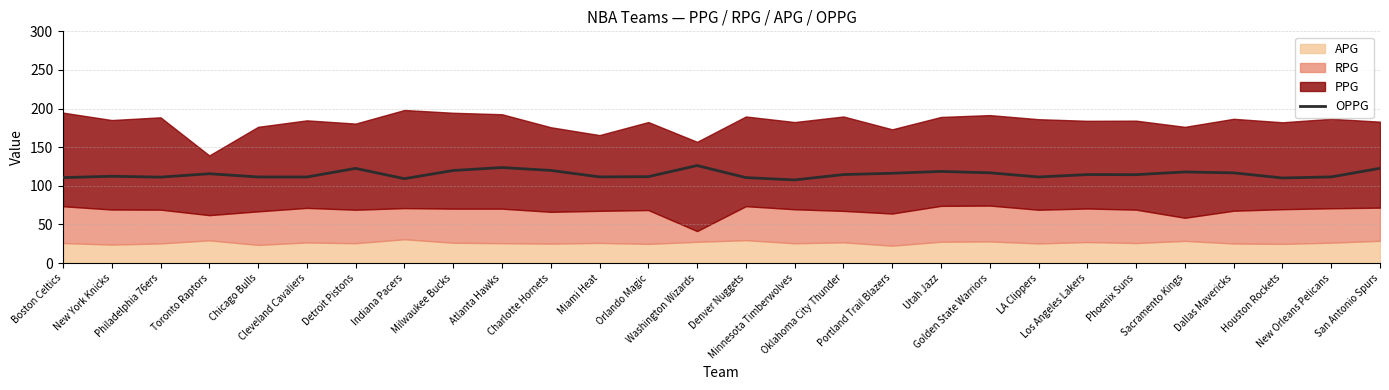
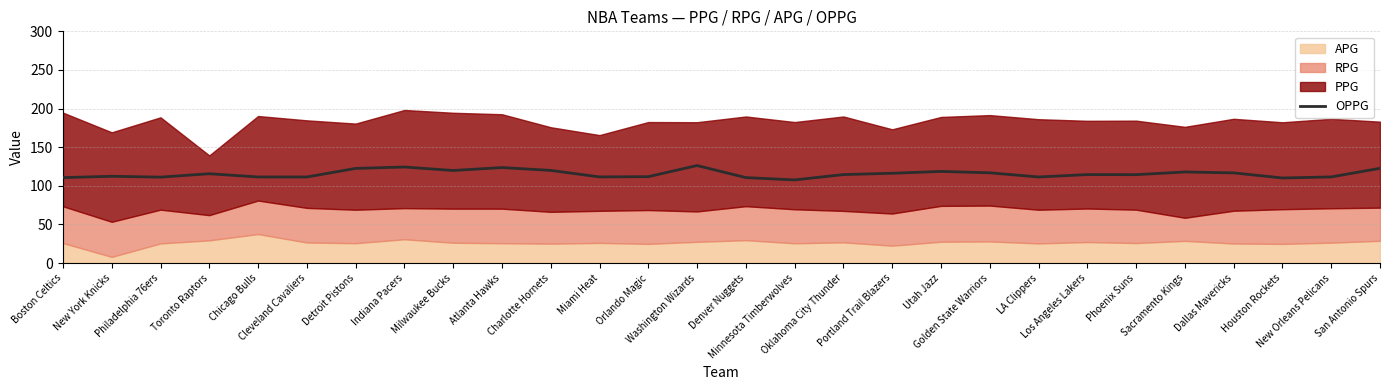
  {
    "OPPG": {
      "Boston Celtics": 110,
      "New York Knicks": 110,
      "Philadelphia 76ers": 110,
      "Toronto Raptors": 120,
      "Chicago Bulls": 110,
      "Cleveland Cavaliers": 110,
      "Detroit Pistons": 120,
-     "Indiana Pacers": 110,
+     "Indiana Pacers": 120,
      "Milwaukee Bucks": 120,
      "Atlanta Hawks": 120,
      "Charlotte Hornets": 120,
      "Miami Heat": 110,
      "Orlando Magic": 110,
      "Washington Wizards": 130,
      "Denver Nuggets": 110,
      "Minnesota Timberwolves": 110,
      "Oklahoma City Thunder": 110,
      "Portland Trail Blazers": 120,
      "Utah Jazz": 120,
      "Golden State Warriors": 120,
      "LA Clippers": 110,
      "Los Angeles Lakers": 110,
      "Phoenix Suns": 110,
      "Sacramento Kings": 120,
      "Dallas Mavericks": 120,
      "Houston Rockets": 110,
      "New Orleans Pelicans": 110,
      "San Antonio Spurs": 120
    },
    "APG": {
      "Boston Celtics": 30,
-     "New York Knicks": 20,
+     "New York Knicks": 10,
      "Philadelphia 76ers": 30,
      "Toronto Raptors": 30,
-     "Chicago Bulls": 20,
+     "Chicago Bulls": 40,
      "Cleveland Cavaliers": 30,
      "Detroit Pistons": 30,
      "Indiana Pacers": 30,
      "Milwaukee Bucks": 30,
      "Atlanta Hawks": 30,
      "Charlotte Hornets": 30,
      "Miami Heat": 30,
      "Orlando Magic": 20,
      "Washington Wizards": 30,
      "Denver Nuggets": 30,
      "Minnesota Timberwolves": 30,
      "Oklahoma City Thunder": 30,
      "Portland Trail Blazers": 20,
      "Utah Jazz": 30,
      "Golden State Warriors": 30,
      "LA Clippers": 30,
      "Los Angeles Lakers": 30,
      "Phoenix Suns": 30,
      "Sacramento Kings": 30,
      "Dallas Mavericks": 30,
      "Houston Rockets": 20,
      "New Orleans Pelicans": 30,
      "San Antonio Spurs": 30
    },
    "RPG": {
      "Boston Celtics": 50,
      "New York Knicks": 50,
      "Philadelphia 76ers": 40,
      "Toronto Raptors": 30,
      "Chicago Bulls": 40,
      "Cleveland Cavaliers": 40,
      "Detroit Pistons": 40,
      "Indiana Pacers": 40,
      "Milwaukee Bucks": 40,
      "Atlanta Hawks": 40,
      "Charlotte Hornets": 40,
      "Miami Heat": 40,
      "Orlando Magic": 40,
-     "Washington Wizards": 10,
+     "Washington Wizards": 40,
      "Denver Nuggets": 40,
      "Minnesota Timberwolves": 40,
      "Oklahoma City Thunder": 40,
      "Portland Trail Blazers": 40,
      "Utah Jazz": 50,
      "Golden State Warriors": 50,
      "LA Clippers": 40,
      "Los Angeles Lakers": 40,
      "Phoenix Suns": 40,
      "Sacramento Kings": 30,
      "Dallas Mavericks": 40,
      "Houston Rockets": 40,
      "New Orleans Pelicans": 40,
      "San Antonio Spurs": 40
    },
    "PPG": {
      "Boston Celtics": 120,
      "New York Knicks": 120,
      "Philadelphia 76ers": 120,
      "Toronto Raptors": 80,
      "Chicago Bulls": 110,
      "Cleveland Cavaliers": 110,
      "Detroit Pistons": 110,
      "Indiana Pacers": 130,
      "Milwaukee Bucks": 120,
      "Atlanta Hawks": 120,
      "Charlotte Hornets": 110,
      "Miami Heat": 100,
      "Orlando Magic": 110,
      "Washington Wizards": 120,
      "Denver Nuggets": 120,
      "Minnesota Timberwolves": 110,
      "Oklahoma City Thunder": 120,
      "Portland Trail Blazers": 110,
      "Utah Jazz": 120,
      "Golden State Warriors": 120,
      "LA Clippers": 120,
      "Los Angeles Lakers": 110,
      "Phoenix Suns": 120,
      "Sacramento Kings": 120,
      "Dallas Mavericks": 120,
      "Houston Rockets": 110,
      "New Orleans Pelicans": 120,
      "San Antonio Spurs": 110
    }
  }
